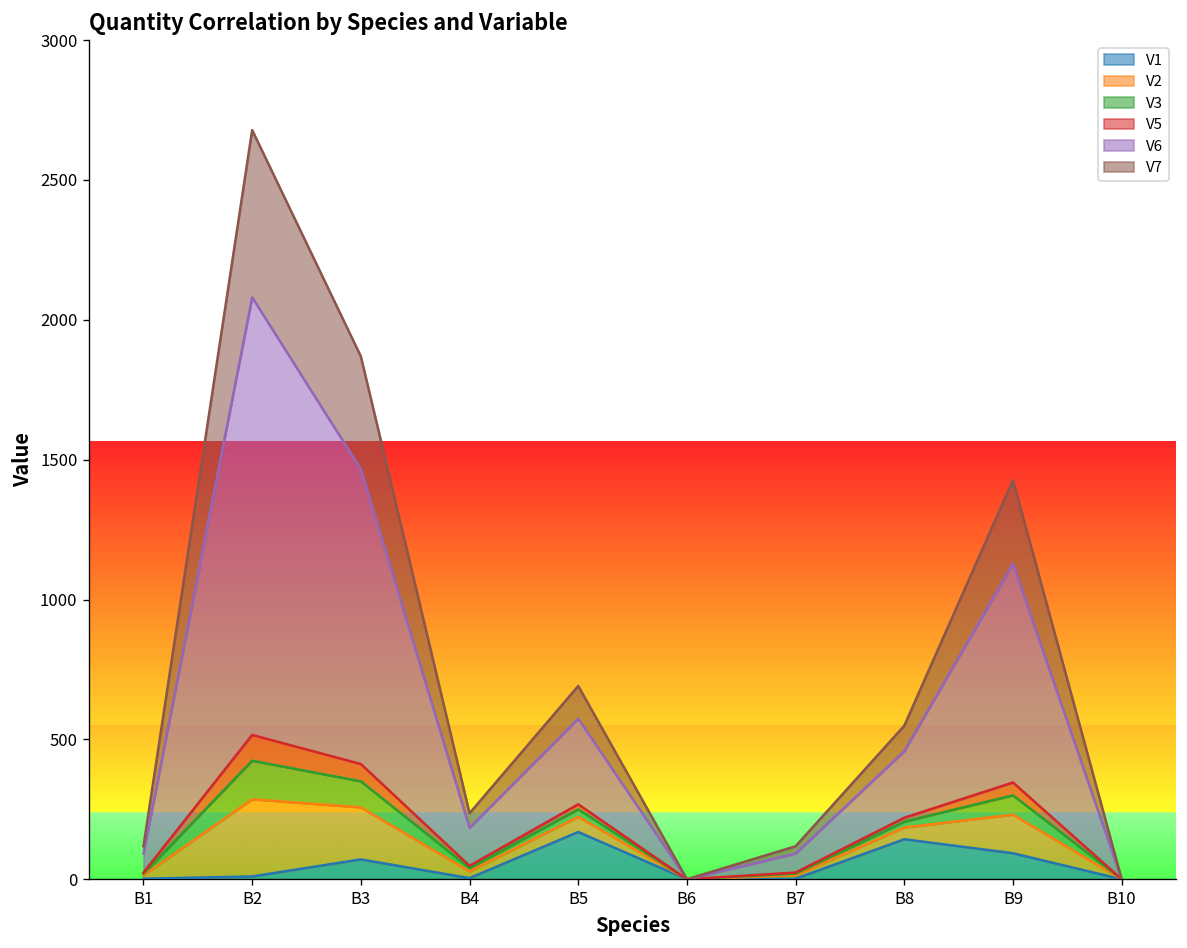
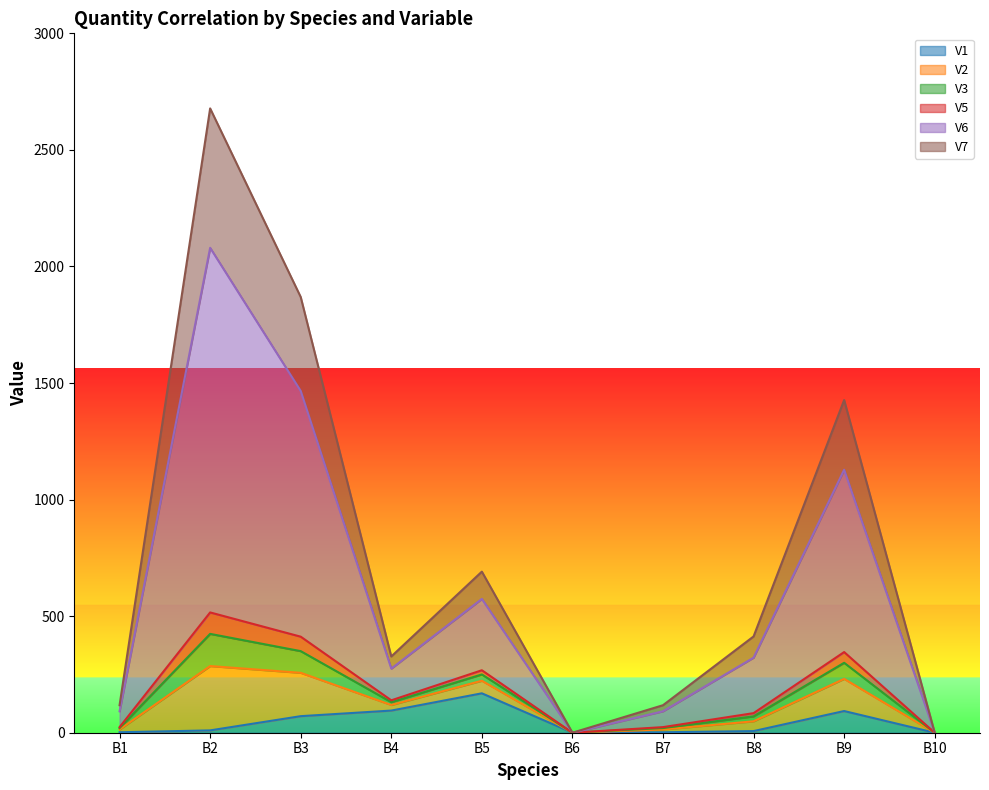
  {
    "V1": {
      "B1": 0,
      "B2": 10,
      "B3": 70,
-     "B4": 0,
+     "B4": 100,
      "B5": 170,
      "B7": 0,
-     "B8": 140,
+     "B8": 10,
      "B9": 90
    },
    "V2": {
      "B2": 280,
      "B3": 190,
      "B4": 20,
      "B5": 50,
      "B8": 40,
      "B9": 140
    },
    "V3": {
      "B2": 140,
      "B3": 90,
      "B5": 30,
      "B8": 20,
      "B9": 70
    },
    "V5": {
      "B2": 90,
      "B3": 60,
      "B5": 20,
      "B8": 10,
      "B9": 50
    },
    "V6": {
      "B1": 70,
      "B2": 1560,
      "B3": 1050,
      "B4": 140,
      "B5": 310,
      "B7": 70,
      "B8": 240,
      "B9": 780
    },
    "V7": {
      "B1": 30,
      "B2": 600,
      "B3": 400,
      "B4": 50,
      "B5": 120,
      "B7": 30,
      "B8": 90,
      "B9": 300
    }
  }
